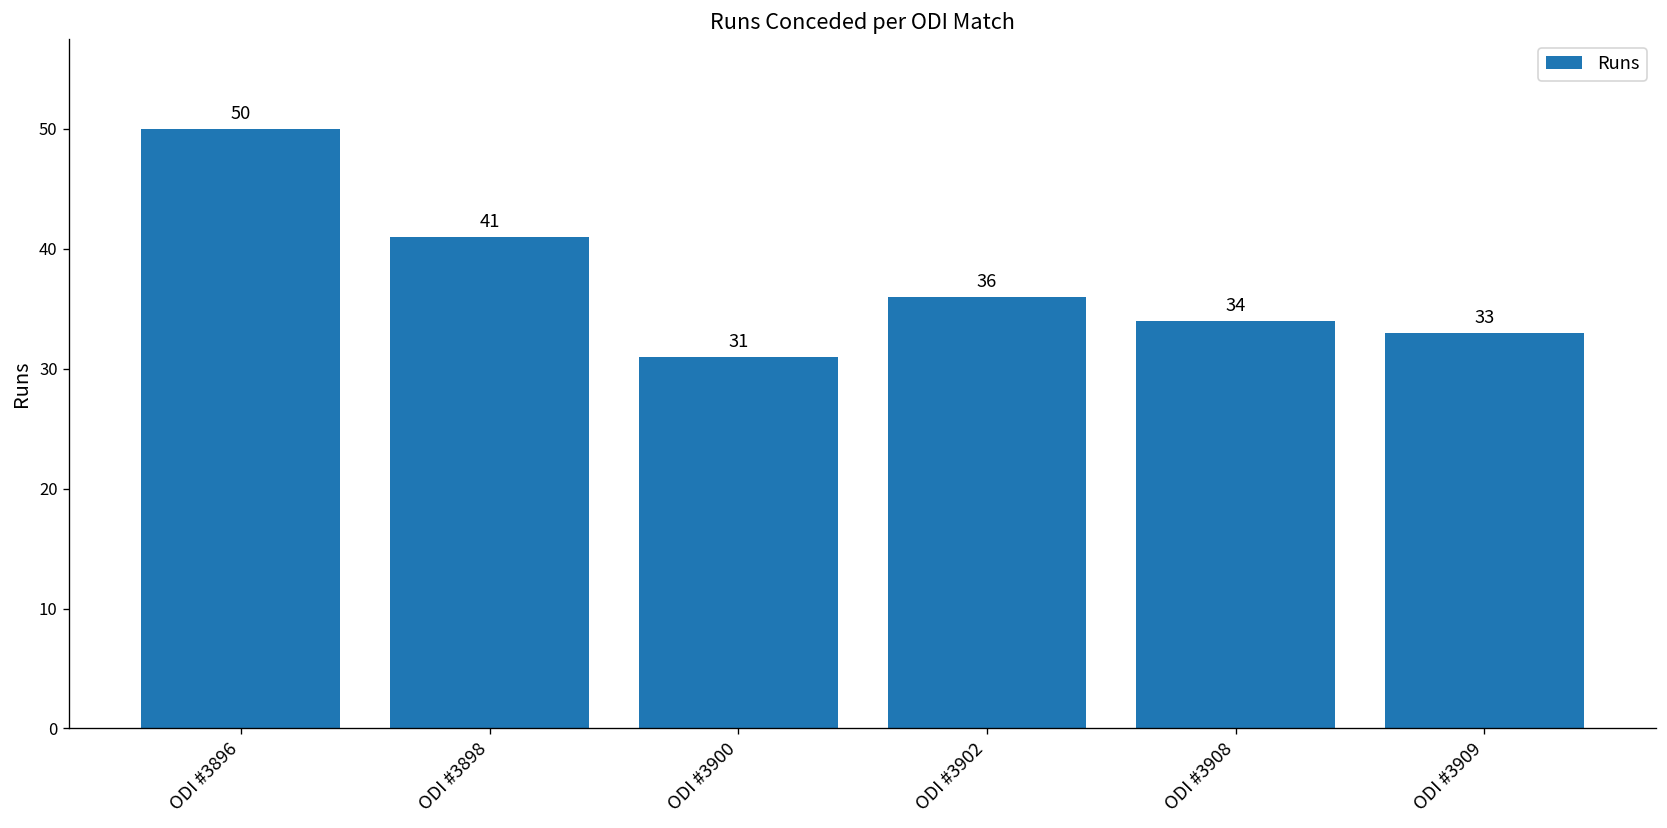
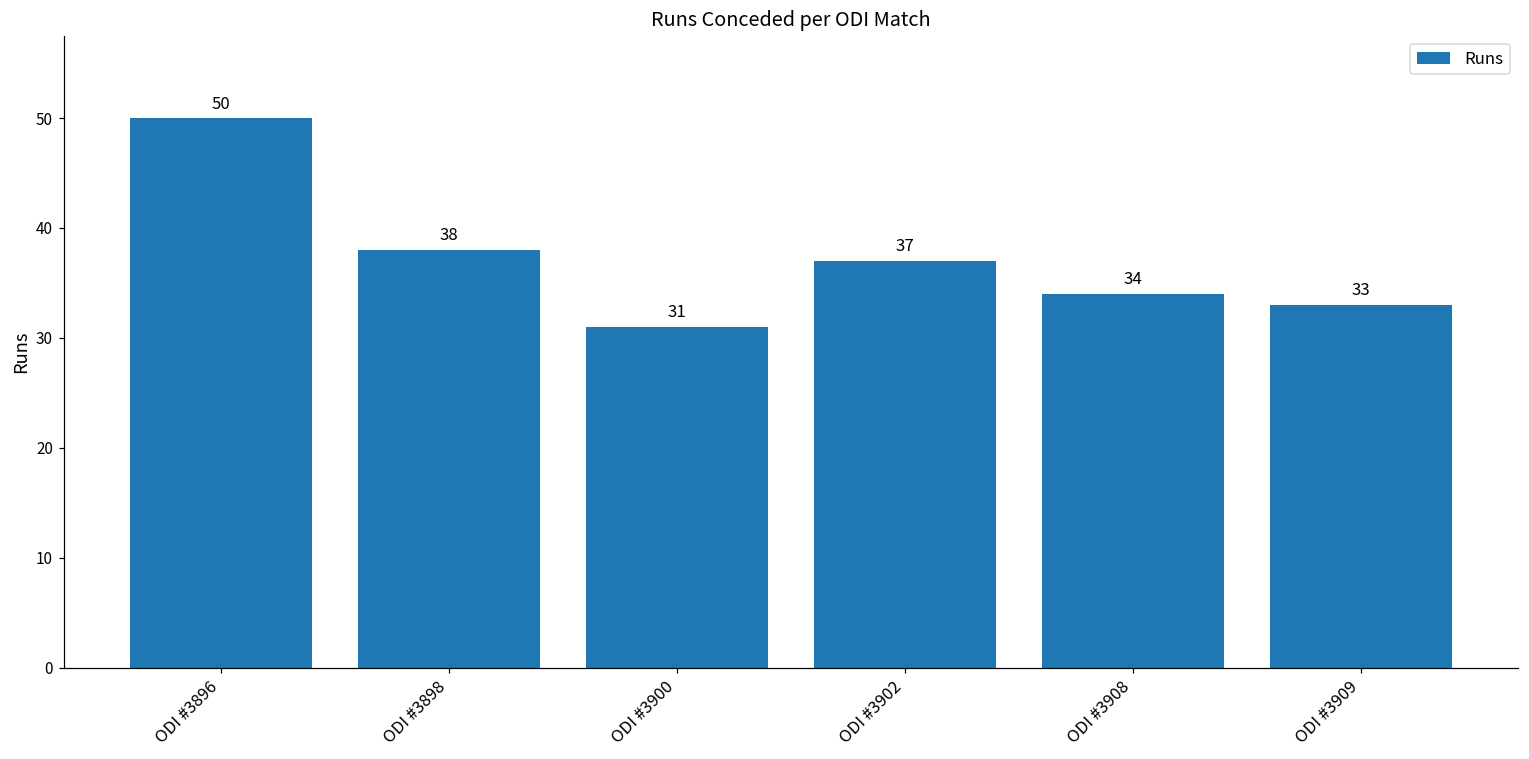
  {
    "ODI #3896": 50,
-   "ODI #3898": 41,
+   "ODI #3898": 38,
    "ODI #3900": 31,
-   "ODI #3902": 36,
+   "ODI #3902": 37,
    "ODI #3908": 34,
    "ODI #3909": 33
  }
